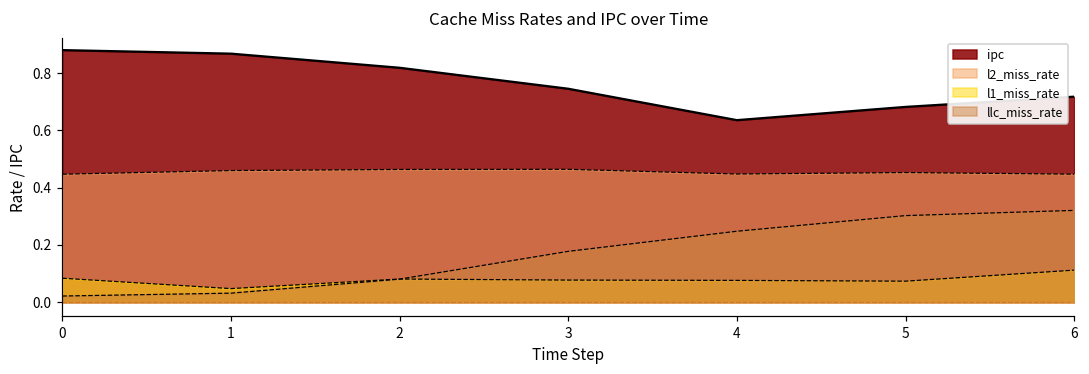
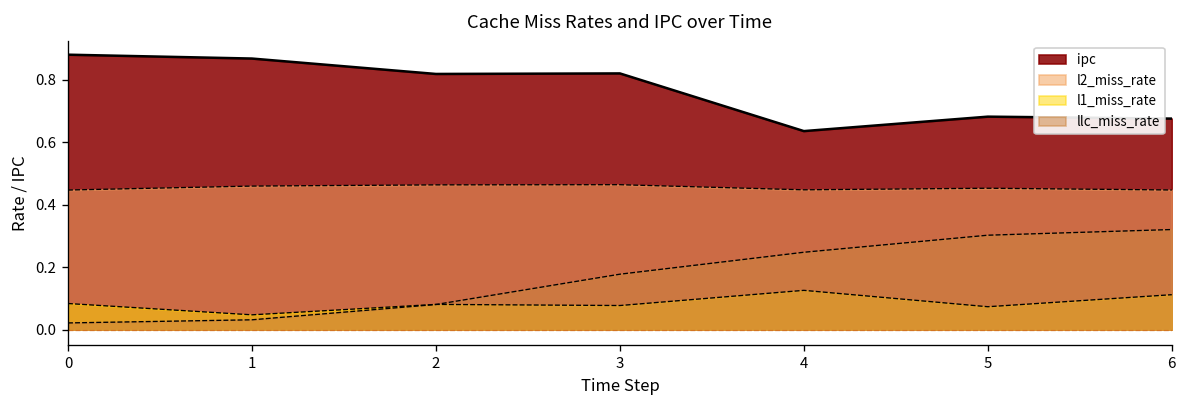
  {
    "ipc": {
      "0": 0.88,
      "1": 0.87,
      "2": 0.82,
-     "3": 0.75,
+     "3": 0.82,
      "4": 0.64,
      "5": 0.68,
-     "6": 0.72
+     "6": 0.68
    },
    "l1_miss_rate": {
      "0": 0.08,
      "1": 0.05,
      "3": 0.08,
-     "4": 0.08,
+     "4": 0.13,
      "5": 0.07,
      "6": 0.11
    }
  }
